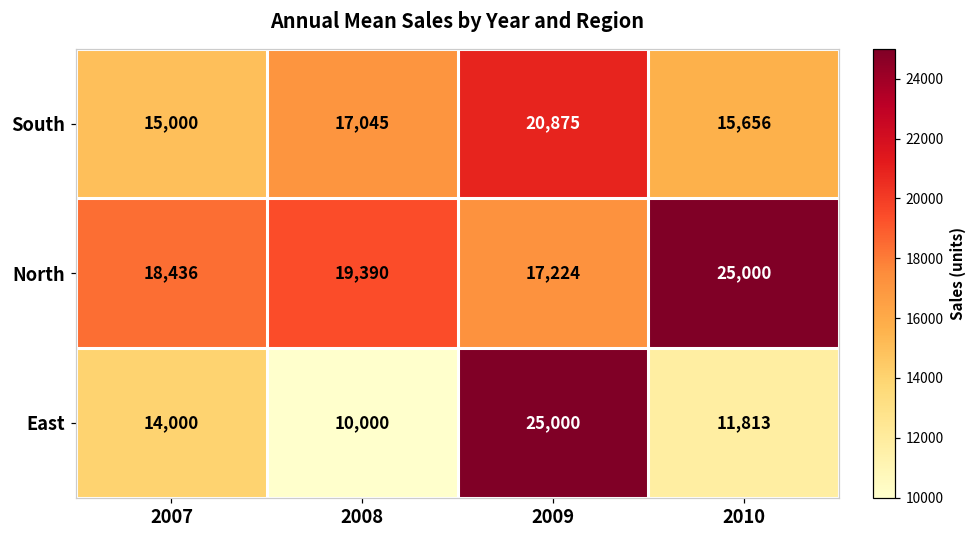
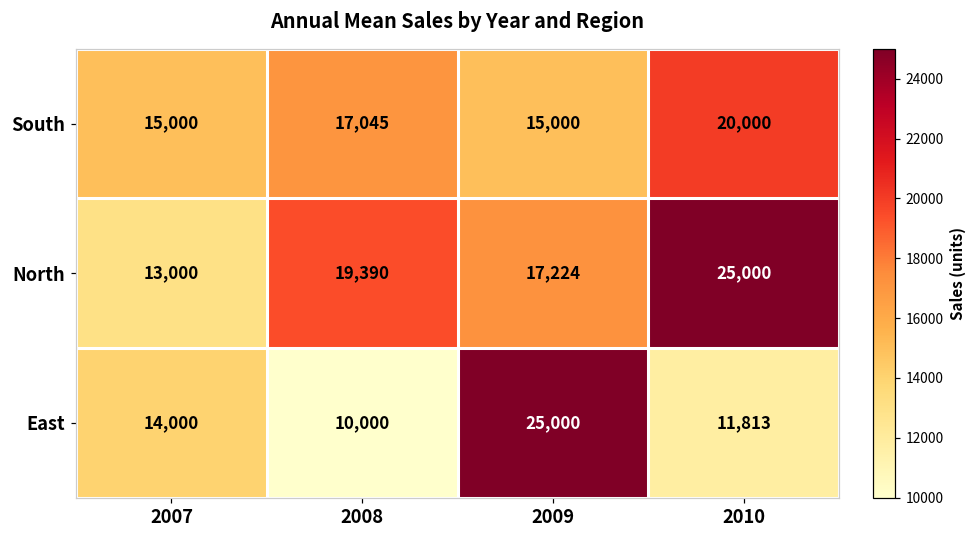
  {
    "South": {
      "2007": "15,000",
      "2008": "17,045",
-     "2009": "20,875",
-     "2010": "15,656"
+     "2009": "15,000",
+     "2010": "20,000"
    },
    "North": {
-     "2007": "18,436",
+     "2007": "13,000",
      "2008": "19,390",
      "2009": "17,224",
      "2010": "25,000"
    },
    "East": {
      "2007": "14,000",
      "2008": "10,000",
      "2009": "25,000",
      "2010": "11,813"
    }
  }
